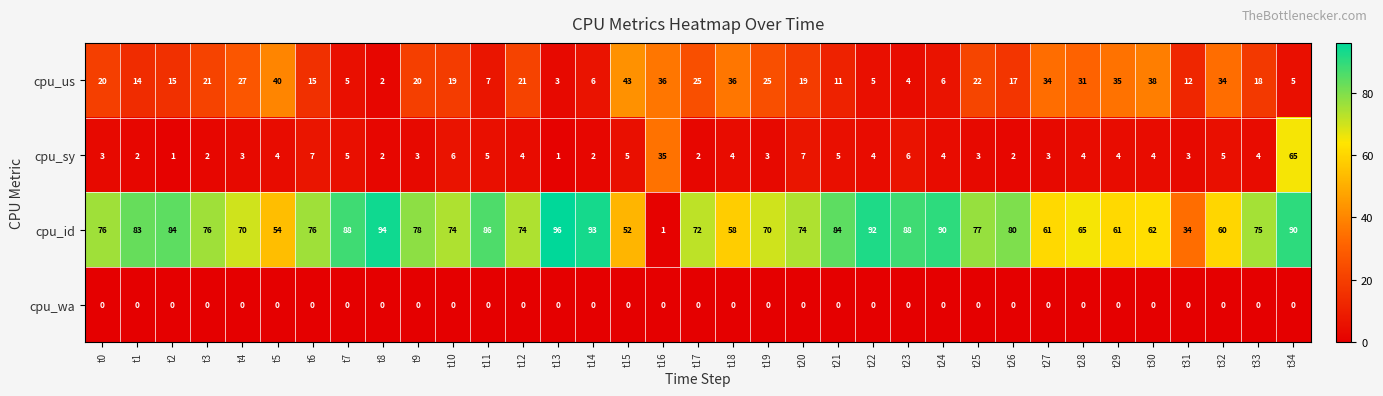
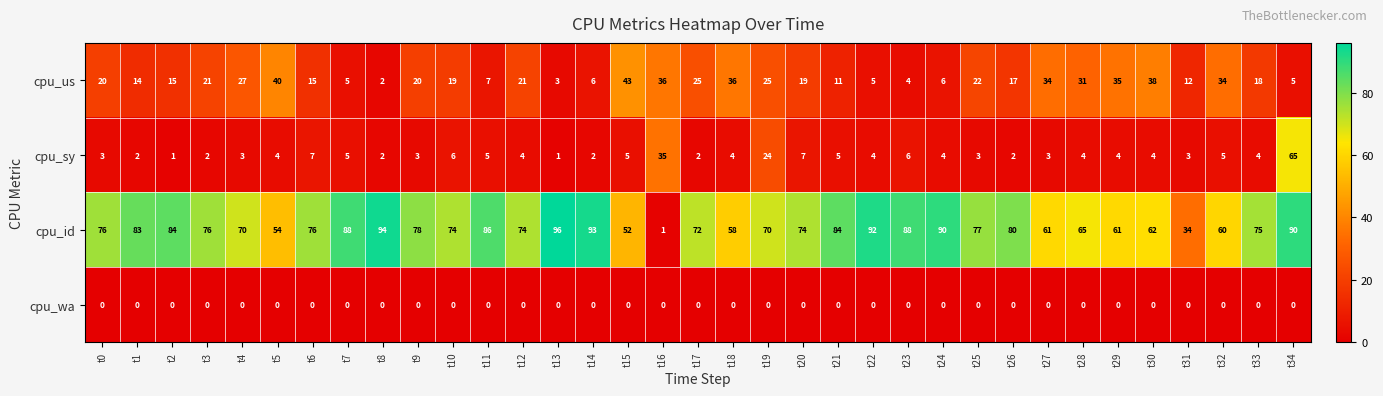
  {
    "cpu_us": {
      "t0": 20,
      "t1": 14,
      "t2": 15,
      "t3": 21,
      "t4": 27,
      "t5": 40,
      "t6": 15,
      "t7": 5,
      "t8": 2,
      "t9": 20,
      "t10": 19,
      "t11": 7,
      "t12": 21,
      "t13": 3,
      "t14": 6,
      "t15": 43,
      "t16": 36,
      "t17": 25,
      "t18": 36,
      "t19": 25,
      "t20": 19,
      "t21": 11,
      "t22": 5,
      "t23": 4,
      "t24": 6,
      "t25": 22,
      "t26": 17,
      "t27": 34,
      "t28": 31,
      "t29": 35,
      "t30": 38,
      "t31": 12,
      "t32": 34,
      "t33": 18,
      "t34": 5
    },
    "cpu_sy": {
      "t0": 3,
      "t1": 2,
      "t2": 1,
      "t3": 2,
      "t4": 3,
      "t5": 4,
      "t6": 7,
      "t7": 5,
      "t8": 2,
      "t9": 3,
      "t10": 6,
      "t11": 5,
      "t12": 4,
      "t13": 1,
      "t14": 2,
      "t15": 5,
      "t16": 35,
      "t17": 2,
      "t18": 4,
-     "t19": 3,
+     "t19": 24,
      "t20": 7,
      "t21": 5,
      "t22": 4,
      "t23": 6,
      "t24": 4,
      "t25": 3,
      "t26": 2,
      "t27": 3,
      "t28": 4,
      "t29": 4,
      "t30": 4,
      "t31": 3,
      "t32": 5,
      "t33": 4,
      "t34": 65
    },
    "cpu_id": {
      "t0": 76,
      "t1": 83,
      "t2": 84,
      "t3": 76,
      "t4": 70,
      "t5": 54,
      "t6": 76,
      "t7": 88,
      "t8": 94,
      "t9": 78,
      "t10": 74,
      "t11": 86,
      "t12": 74,
      "t13": 96,
      "t14": 93,
      "t15": 52,
      "t16": 1,
      "t17": 72,
      "t18": 58,
      "t19": 70,
      "t20": 74,
      "t21": 84,
      "t22": 92,
      "t23": 88,
      "t24": 90,
      "t25": 77,
      "t26": 80,
      "t27": 61,
      "t28": 65,
      "t29": 61,
      "t30": 62,
      "t31": 34,
      "t32": 60,
      "t33": 75,
      "t34": 90
    },
    "cpu_wa": {
      "t0": 0,
      "t1": 0,
      "t2": 0,
      "t3": 0,
      "t4": 0,
      "t5": 0,
      "t6": 0,
      "t7": 0,
      "t8": 0,
      "t9": 0,
      "t10": 0,
      "t11": 0,
      "t12": 0,
      "t13": 0,
      "t14": 0,
      "t15": 0,
      "t16": 0,
      "t17": 0,
      "t18": 0,
      "t19": 0,
      "t20": 0,
      "t21": 0,
      "t22": 0,
      "t23": 0,
      "t24": 0,
      "t25": 0,
      "t26": 0,
      "t27": 0,
      "t28": 0,
      "t29": 0,
      "t30": 0,
      "t31": 0,
      "t32": 0,
      "t33": 0,
      "t34": 0
    }
  }
